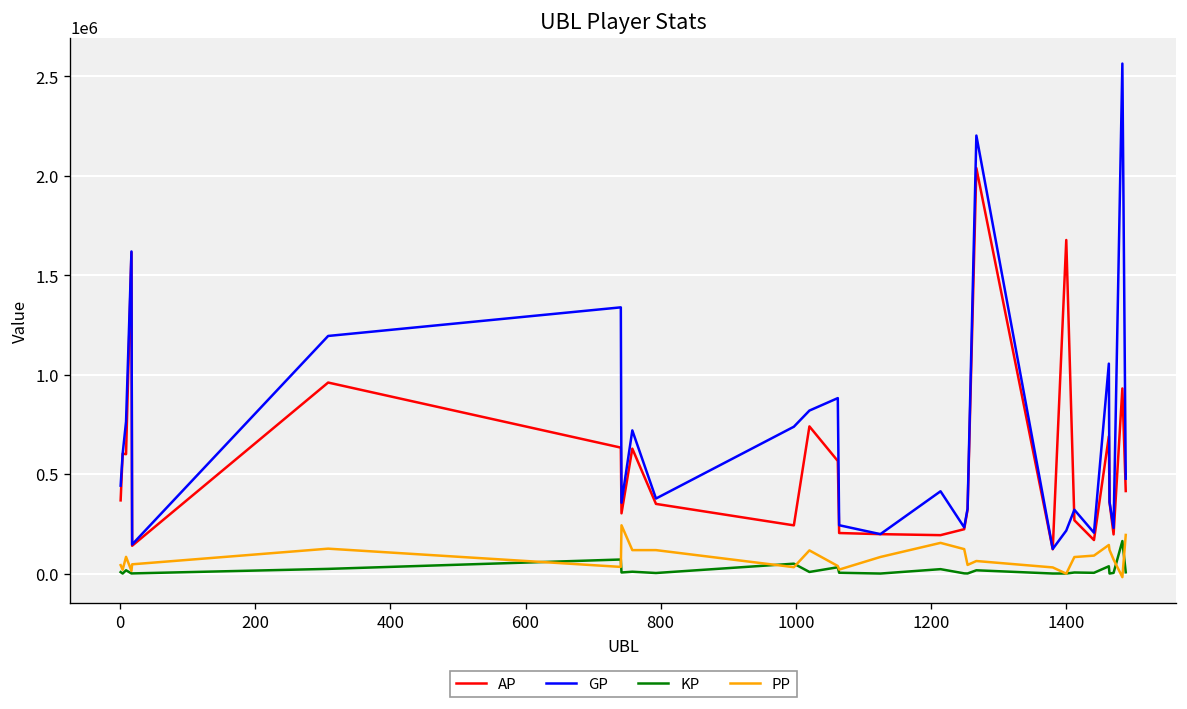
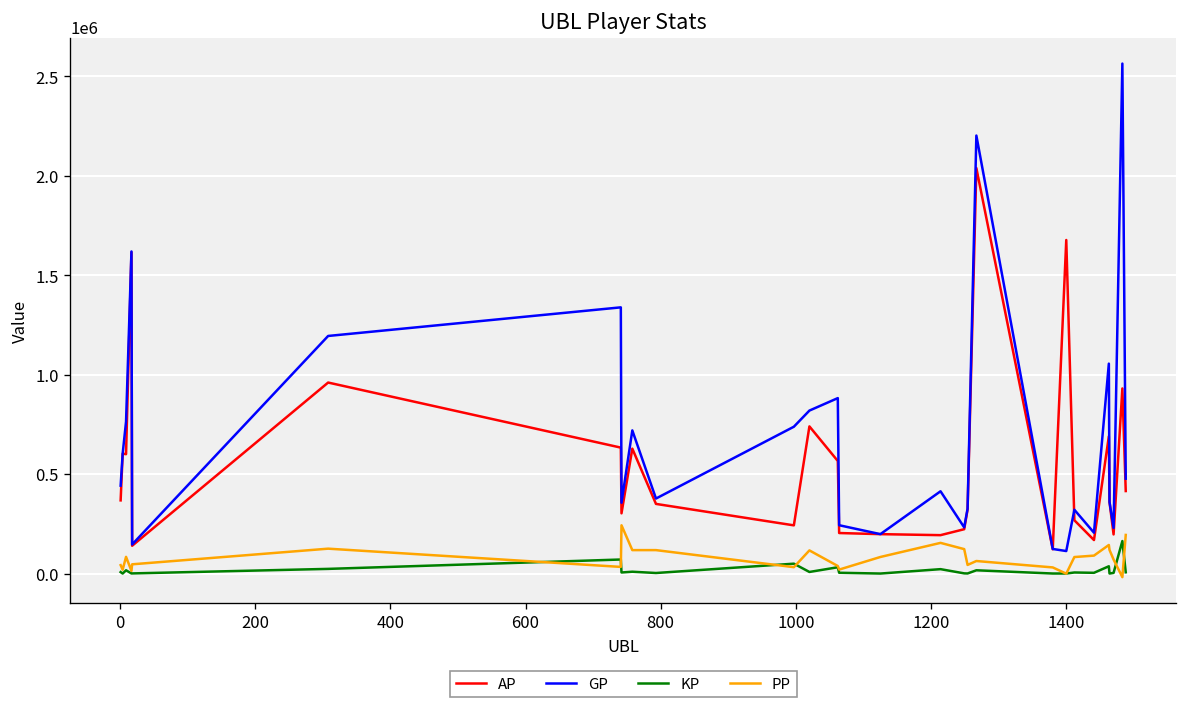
  {
    "AP": {
      "1400": 1680000
    },
    "GP": {
-     "1400": 220000
+     "1400": 110000
    }
  }
